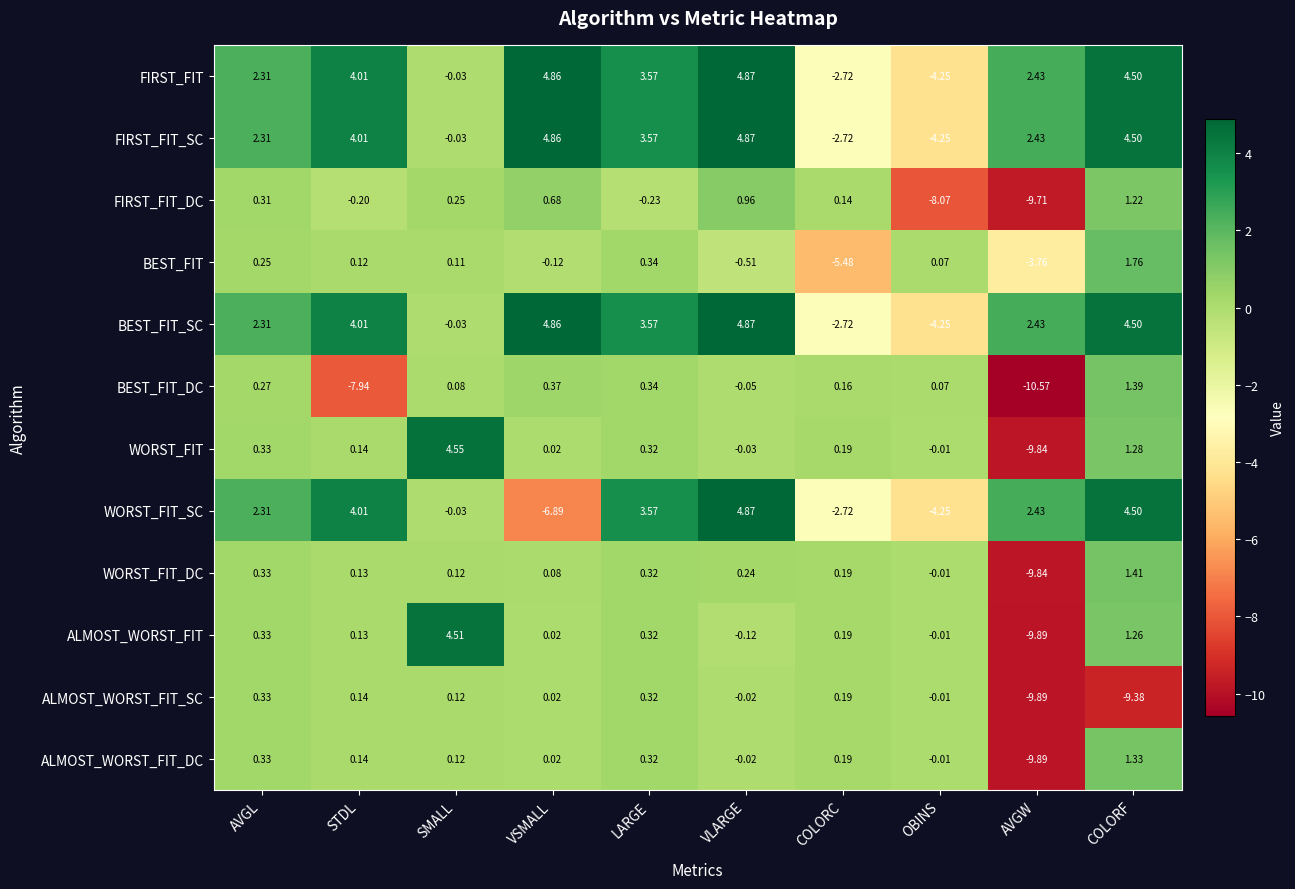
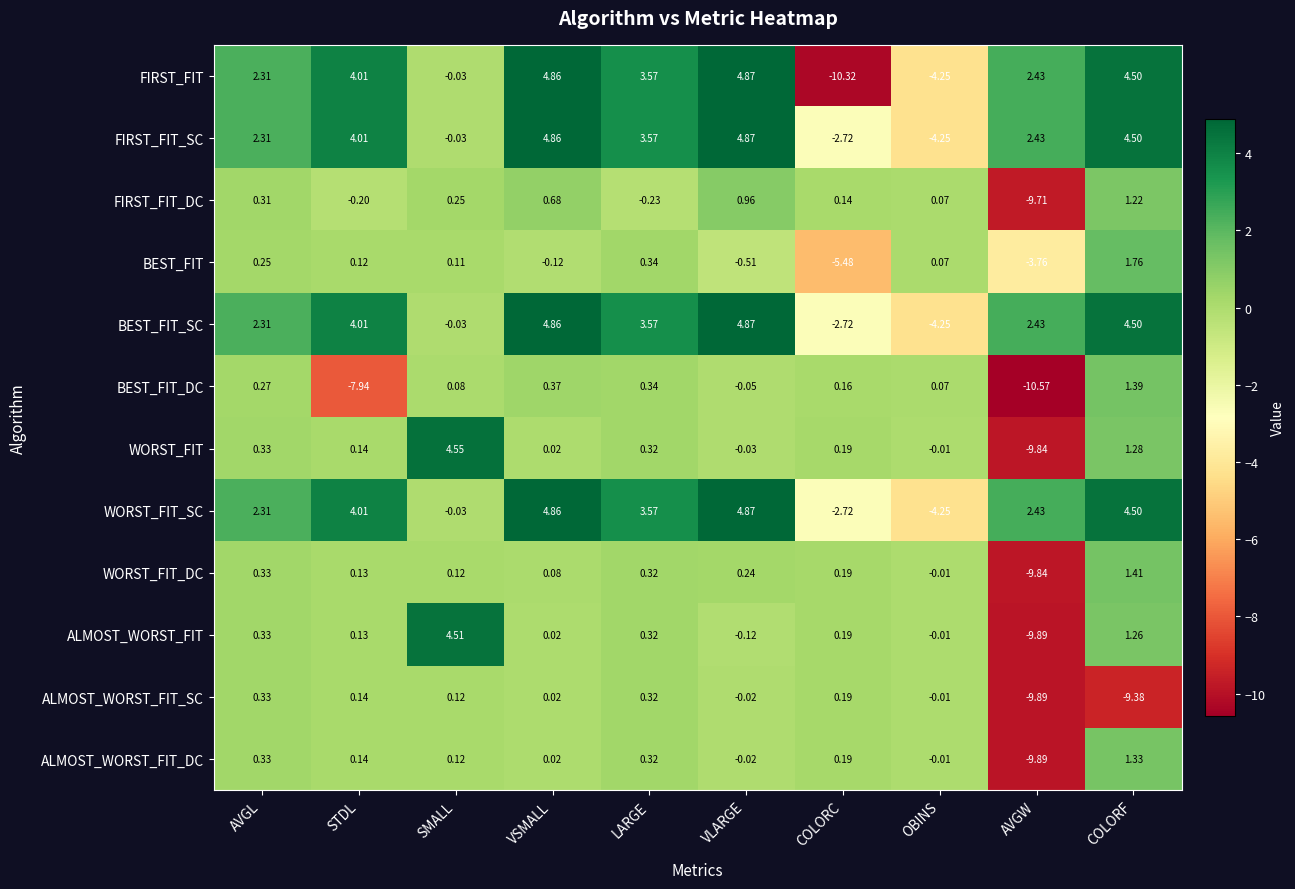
  {
    "FIRST_FIT": {
      "AVGL": 2.31,
      "STDL": 4.01,
      "SMALL": -0.03,
      "VSMALL": 4.86,
      "LARGE": 3.57,
      "VLARGE": 4.87,
-     "COLORC": -2.72,
+     "COLORC": -10.32,
      "OBINS": -4.25,
      "AVGW": 2.43,
      "COLORF": 4.50
    },
    "FIRST_FIT_SC": {
      "AVGL": 2.31,
      "STDL": 4.01,
      "SMALL": -0.03,
      "VSMALL": 4.86,
      "LARGE": 3.57,
      "VLARGE": 4.87,
      "COLORC": -2.72,
      "OBINS": -4.25,
      "AVGW": 2.43,
      "COLORF": 4.50
    },
    "FIRST_FIT_DC": {
      "AVGL": 0.31,
      "STDL": -0.20,
      "SMALL": 0.25,
      "VSMALL": 0.68,
      "LARGE": -0.23,
      "VLARGE": 0.96,
      "COLORC": 0.14,
-     "OBINS": -8.07,
+     "OBINS": 0.07,
      "AVGW": -9.71,
      "COLORF": 1.22
    },
    "BEST_FIT": {
      "AVGL": 0.25,
      "STDL": 0.12,
      "SMALL": 0.11,
      "VSMALL": -0.12,
      "LARGE": 0.34,
      "VLARGE": -0.51,
      "COLORC": -5.48,
      "OBINS": 0.07,
      "AVGW": -3.76,
      "COLORF": 1.76
    },
    "BEST_FIT_SC": {
      "AVGL": 2.31,
      "STDL": 4.01,
      "SMALL": -0.03,
      "VSMALL": 4.86,
      "LARGE": 3.57,
      "VLARGE": 4.87,
      "COLORC": -2.72,
      "OBINS": -4.25,
      "AVGW": 2.43,
      "COLORF": 4.50
    },
    "BEST_FIT_DC": {
      "AVGL": 0.27,
      "STDL": -7.94,
      "SMALL": 0.08,
      "VSMALL": 0.37,
      "LARGE": 0.34,
      "VLARGE": -0.05,
      "COLORC": 0.16,
      "OBINS": 0.07,
      "AVGW": -10.57,
      "COLORF": 1.39
    },
    "WORST_FIT": {
      "AVGL": 0.33,
      "STDL": 0.14,
      "SMALL": 4.55,
      "VSMALL": 0.02,
      "LARGE": 0.32,
      "VLARGE": -0.03,
      "COLORC": 0.19,
      "OBINS": -0.01,
      "AVGW": -9.84,
      "COLORF": 1.28
    },
    "WORST_FIT_SC": {
      "AVGL": 2.31,
      "STDL": 4.01,
      "SMALL": -0.03,
-     "VSMALL": -6.89,
+     "VSMALL": 4.86,
      "LARGE": 3.57,
      "VLARGE": 4.87,
      "COLORC": -2.72,
      "OBINS": -4.25,
      "AVGW": 2.43,
      "COLORF": 4.50
    },
    "WORST_FIT_DC": {
      "AVGL": 0.33,
      "STDL": 0.13,
      "SMALL": 0.12,
      "VSMALL": 0.08,
      "LARGE": 0.32,
      "VLARGE": 0.24,
      "COLORC": 0.19,
      "OBINS": -0.01,
      "AVGW": -9.84,
      "COLORF": 1.41
    },
    "ALMOST_WORST_FIT": {
      "AVGL": 0.33,
      "STDL": 0.13,
      "SMALL": 4.51,
      "VSMALL": 0.02,
      "LARGE": 0.32,
      "VLARGE": -0.12,
      "COLORC": 0.19,
      "OBINS": -0.01,
      "AVGW": -9.89,
      "COLORF": 1.26
    },
    "ALMOST_WORST_FIT_SC": {
      "AVGL": 0.33,
      "STDL": 0.14,
      "SMALL": 0.12,
      "VSMALL": 0.02,
      "LARGE": 0.32,
      "VLARGE": -0.02,
      "COLORC": 0.19,
      "OBINS": -0.01,
      "AVGW": -9.89,
      "COLORF": -9.38
    },
    "ALMOST_WORST_FIT_DC": {
      "AVGL": 0.33,
      "STDL": 0.14,
      "SMALL": 0.12,
      "VSMALL": 0.02,
      "LARGE": 0.32,
      "VLARGE": -0.02,
      "COLORC": 0.19,
      "OBINS": -0.01,
      "AVGW": -9.89,
      "COLORF": 1.33
    }
  }
